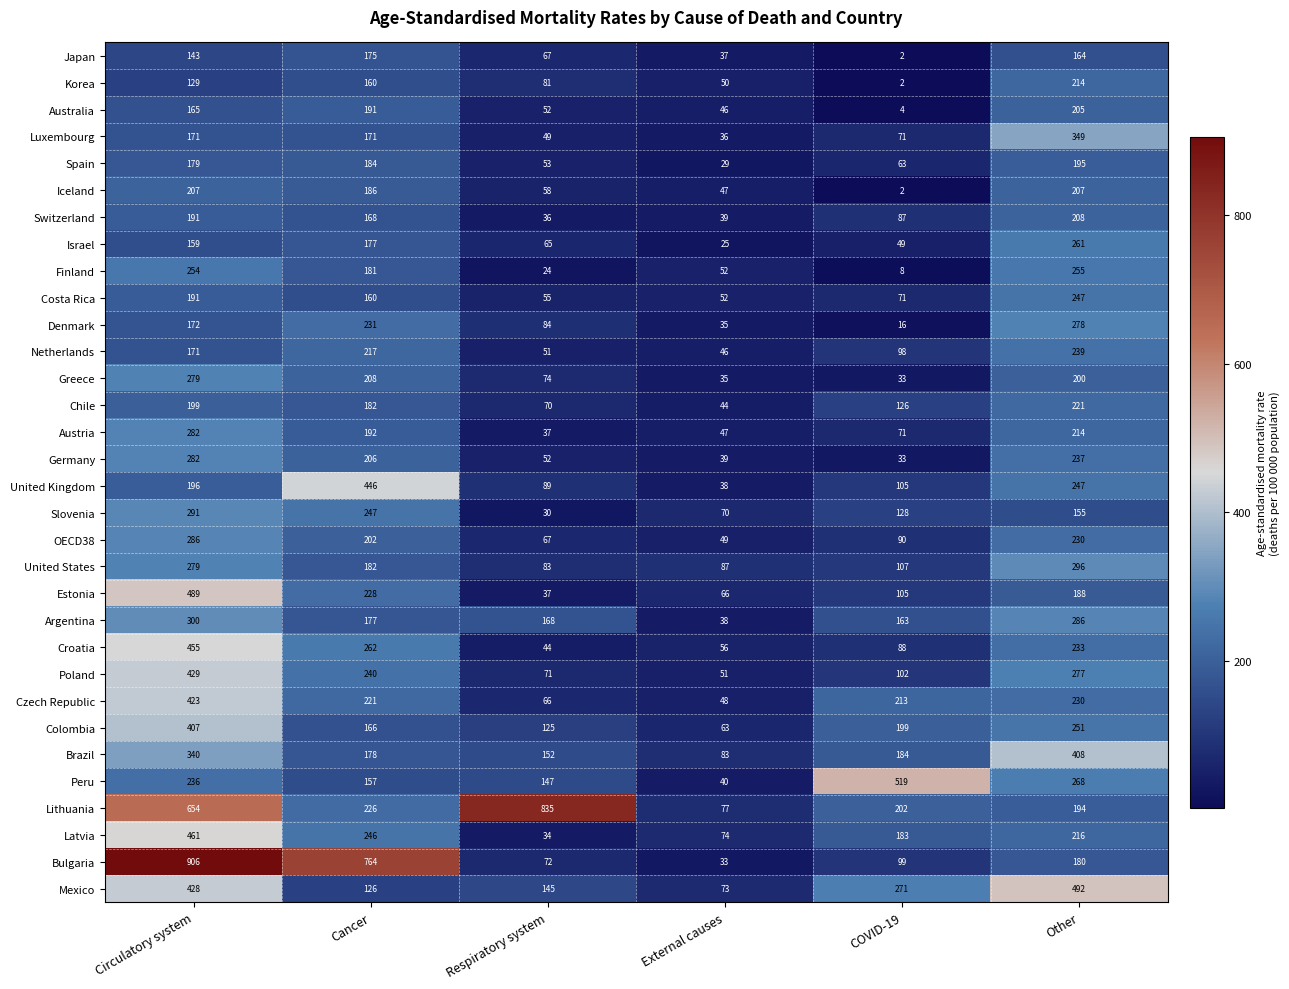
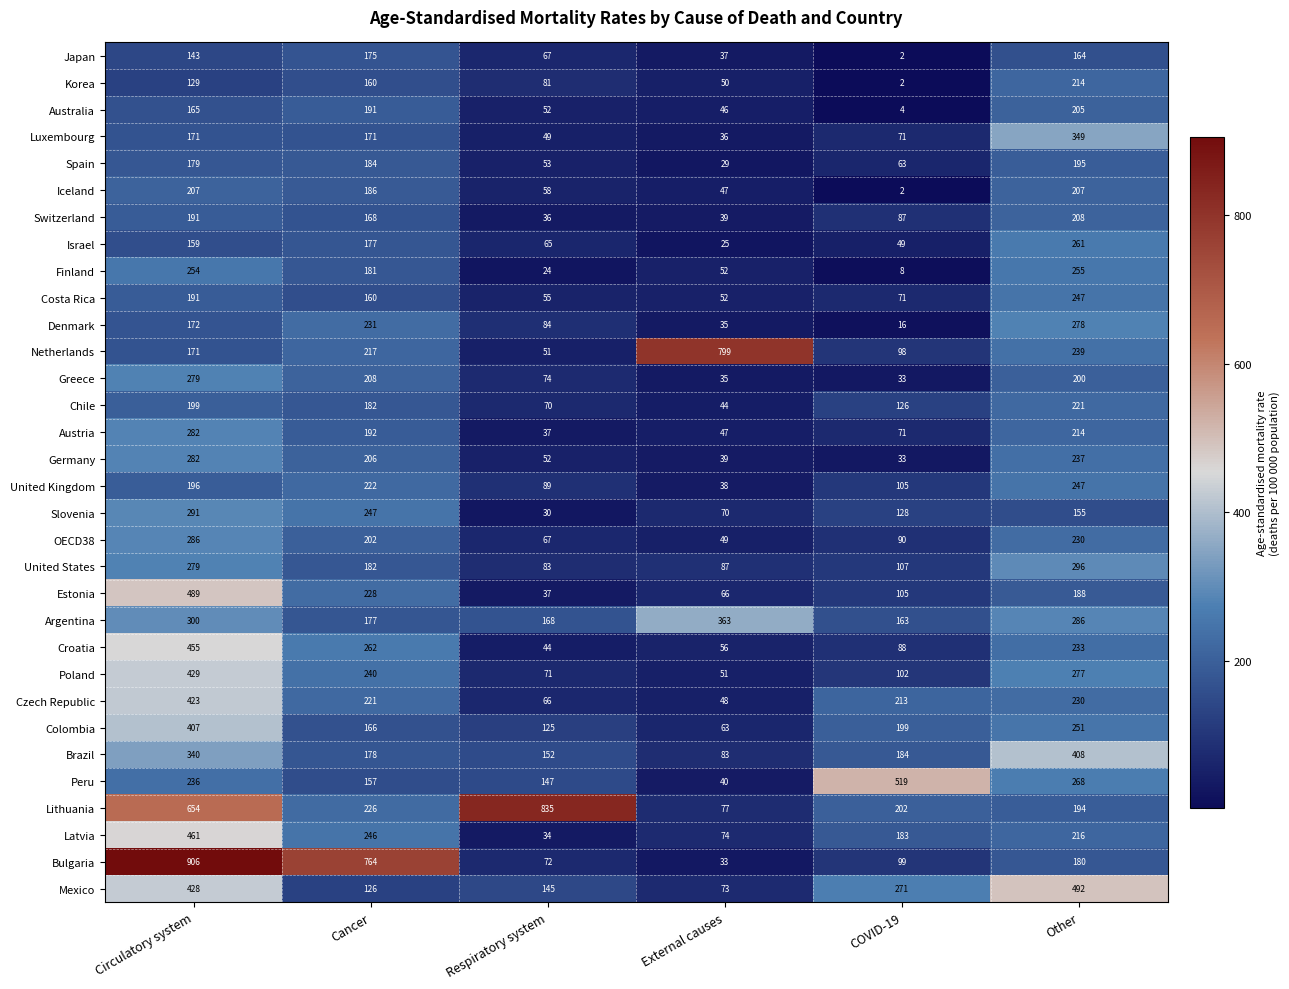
  {
    "Japan": {
      "Circulatory system": 143,
      "Cancer": 175,
      "Respiratory system": 67,
      "External causes": 37,
      "COVID-19": 2,
      "Other": 164
    },
    "Korea": {
      "Circulatory system": 129,
      "Cancer": 160,
      "Respiratory system": 81,
      "External causes": 50,
      "COVID-19": 2,
      "Other": 214
    },
    "Australia": {
      "Circulatory system": 165,
      "Cancer": 191,
      "Respiratory system": 52,
      "External causes": 46,
      "COVID-19": 4,
      "Other": 205
    },
    "Luxembourg": {
      "Circulatory system": 171,
      "Cancer": 171,
      "Respiratory system": 49,
      "External causes": 36,
      "COVID-19": 71,
      "Other": 349
    },
    "Spain": {
      "Circulatory system": 179,
      "Cancer": 184,
      "Respiratory system": 53,
      "External causes": 29,
      "COVID-19": 63,
      "Other": 195
    },
    "Iceland": {
      "Circulatory system": 207,
      "Cancer": 186,
      "Respiratory system": 58,
      "External causes": 47,
      "COVID-19": 2,
      "Other": 207
    },
    "Switzerland": {
      "Circulatory system": 191,
      "Cancer": 168,
      "Respiratory system": 36,
      "External causes": 39,
      "COVID-19": 87,
      "Other": 208
    },
    "Israel": {
      "Circulatory system": 159,
      "Cancer": 177,
      "Respiratory system": 65,
      "External causes": 25,
      "COVID-19": 49,
      "Other": 261
    },
    "Finland": {
      "Circulatory system": 254,
      "Cancer": 181,
      "Respiratory system": 24,
      "External causes": 52,
      "COVID-19": 8,
      "Other": 255
    },
    "Costa Rica": {
      "Circulatory system": 191,
      "Cancer": 160,
      "Respiratory system": 55,
      "External causes": 52,
      "COVID-19": 71,
      "Other": 247
    },
    "Denmark": {
      "Circulatory system": 172,
      "Cancer": 231,
      "Respiratory system": 84,
      "External causes": 35,
      "COVID-19": 16,
      "Other": 278
    },
    "Netherlands": {
      "Circulatory system": 171,
      "Cancer": 217,
      "Respiratory system": 51,
-     "External causes": 46,
+     "External causes": 799,
      "COVID-19": 98,
      "Other": 239
    },
    "Greece": {
      "Circulatory system": 279,
      "Cancer": 208,
      "Respiratory system": 74,
      "External causes": 35,
      "COVID-19": 33,
      "Other": 200
    },
    "Chile": {
      "Circulatory system": 199,
      "Cancer": 182,
      "Respiratory system": 70,
      "External causes": 44,
      "COVID-19": 126,
      "Other": 221
    },
    "Austria": {
      "Circulatory system": 282,
      "Cancer": 192,
      "Respiratory system": 37,
      "External causes": 47,
      "COVID-19": 71,
      "Other": 214
    },
    "Germany": {
      "Circulatory system": 282,
      "Cancer": 206,
      "Respiratory system": 52,
      "External causes": 39,
      "COVID-19": 33,
      "Other": 237
    },
    "United Kingdom": {
      "Circulatory system": 196,
-     "Cancer": 446,
+     "Cancer": 222,
      "Respiratory system": 89,
      "External causes": 38,
      "COVID-19": 105,
      "Other": 247
    },
    "Slovenia": {
      "Circulatory system": 291,
      "Cancer": 247,
      "Respiratory system": 30,
      "External causes": 70,
      "COVID-19": 128,
      "Other": 155
    },
    "OECD38": {
      "Circulatory system": 286,
      "Cancer": 202,
      "Respiratory system": 67,
      "External causes": 49,
      "COVID-19": 90,
      "Other": 230
    },
    "United States": {
      "Circulatory system": 279,
      "Cancer": 182,
      "Respiratory system": 83,
      "External causes": 87,
      "COVID-19": 107,
      "Other": 296
    },
    "Estonia": {
      "Circulatory system": 489,
      "Cancer": 228,
      "Respiratory system": 37,
      "External causes": 66,
      "COVID-19": 105,
      "Other": 188
    },
    "Argentina": {
      "Circulatory system": 300,
      "Cancer": 177,
      "Respiratory system": 168,
-     "External causes": 38,
+     "External causes": 363,
      "COVID-19": 163,
      "Other": 286
    },
    "Croatia": {
      "Circulatory system": 455,
      "Cancer": 262,
      "Respiratory system": 44,
      "External causes": 56,
      "COVID-19": 88,
      "Other": 233
    },
    "Poland": {
      "Circulatory system": 429,
      "Cancer": 240,
      "Respiratory system": 71,
      "External causes": 51,
      "COVID-19": 102,
      "Other": 277
    },
    "Czech Republic": {
      "Circulatory system": 423,
      "Cancer": 221,
      "Respiratory system": 66,
      "External causes": 48,
      "COVID-19": 213,
      "Other": 230
    },
    "Colombia": {
      "Circulatory system": 407,
      "Cancer": 166,
      "Respiratory system": 125,
      "External causes": 63,
      "COVID-19": 199,
      "Other": 251
    },
    "Brazil": {
      "Circulatory system": 340,
      "Cancer": 178,
      "Respiratory system": 152,
      "External causes": 83,
      "COVID-19": 184,
      "Other": 408
    },
    "Peru": {
      "Circulatory system": 236,
      "Cancer": 157,
      "Respiratory system": 147,
      "External causes": 40,
      "COVID-19": 519,
      "Other": 268
    },
    "Lithuania": {
      "Circulatory system": 654,
      "Cancer": 226,
      "Respiratory system": 835,
      "External causes": 77,
      "COVID-19": 202,
      "Other": 194
    },
    "Latvia": {
      "Circulatory system": 461,
      "Cancer": 246,
      "Respiratory system": 34,
      "External causes": 74,
      "COVID-19": 183,
      "Other": 216
    },
    "Bulgaria": {
      "Circulatory system": 906,
      "Cancer": 764,
      "Respiratory system": 72,
      "External causes": 33,
      "COVID-19": 99,
      "Other": 180
    },
    "Mexico": {
      "Circulatory system": 428,
      "Cancer": 126,
      "Respiratory system": 145,
      "External causes": 73,
      "COVID-19": 271,
      "Other": 492
    }
  }
